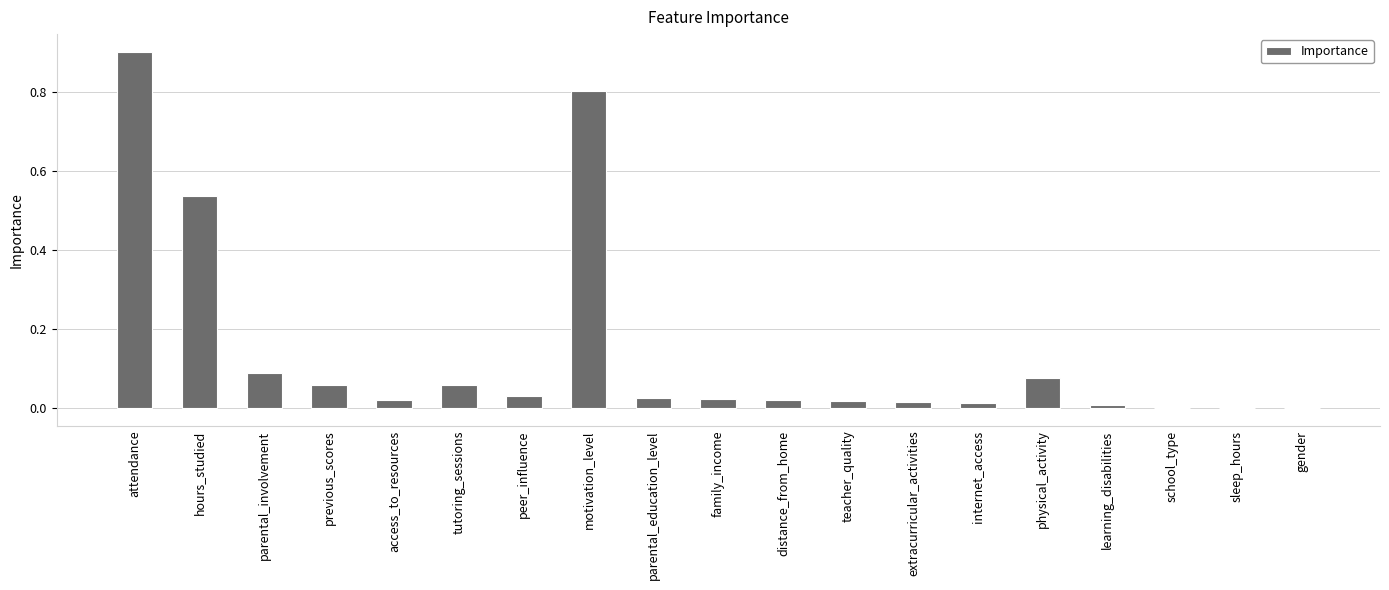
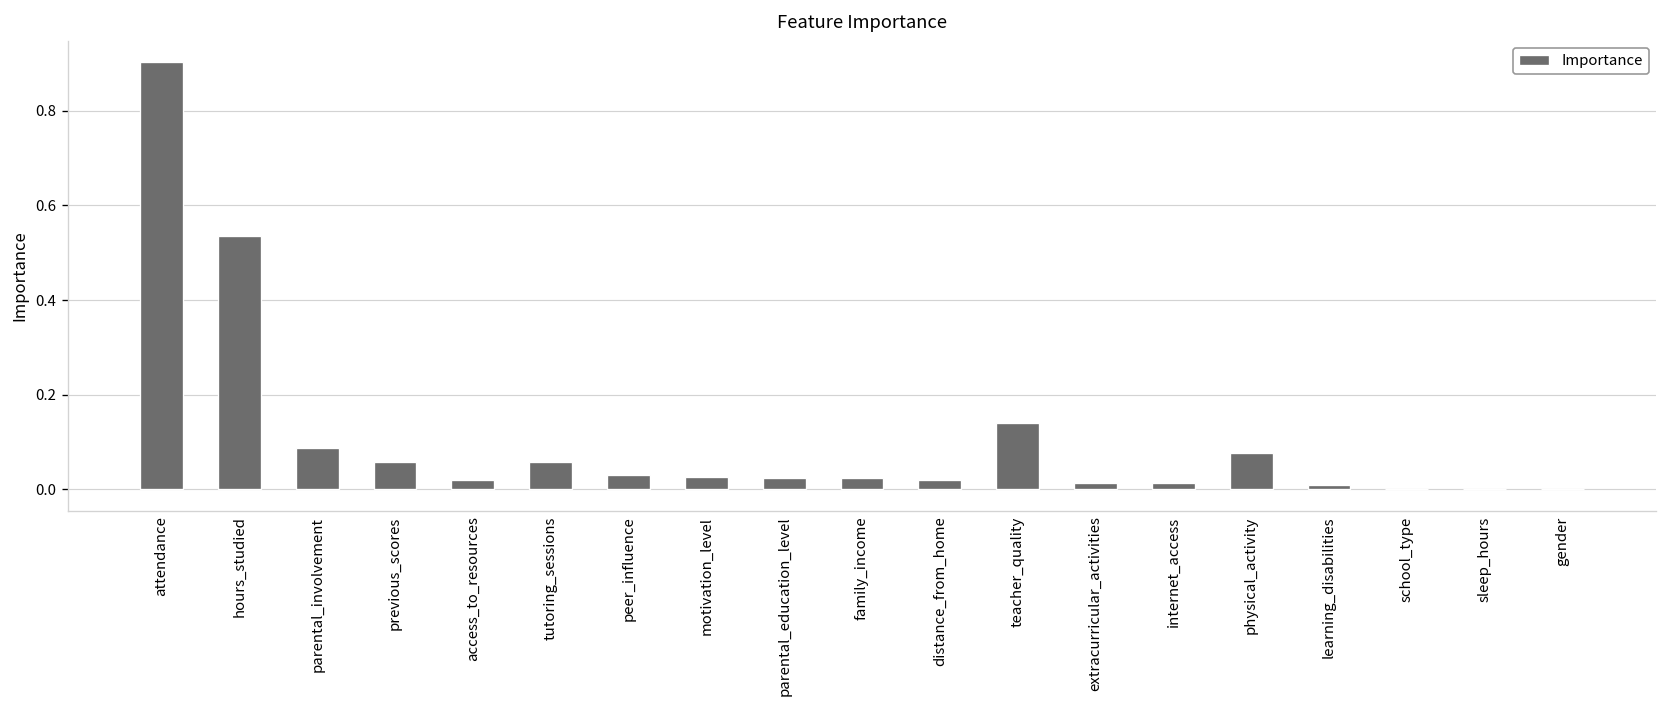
  {
    "attendance": 0.90,
    "hours_studied": 0.54,
    "parental_involvement": 0.09,
    "previous_scores": 0.06,
    "access_to_resources": 0.02,
    "tutoring_sessions": 0.06,
    "peer_influence": 0.03,
-   "motivation_level": 0.80,
+   "motivation_level": 0.03,
    "parental_education_level": 0.02,
    "family_income": 0.02,
    "distance_from_home": 0.02,
-   "teacher_quality": 0.02,
+   "teacher_quality": 0.14,
    "extracurricular_activities": 0.01,
    "internet_access": 0.01,
    "physical_activity": 0.08,
    "learning_disabilities": 0.01
  }
